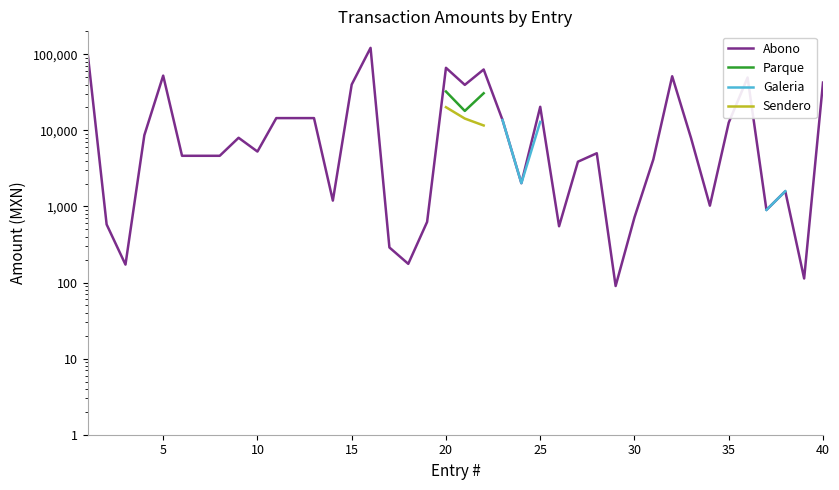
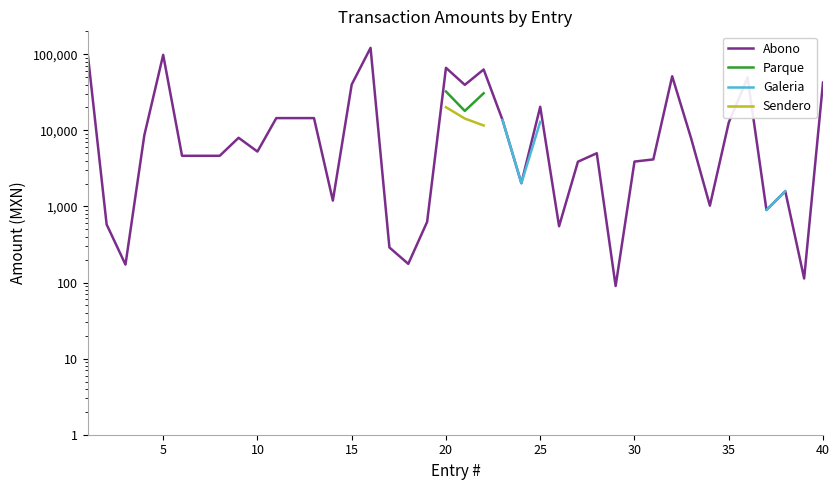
  {
    "Abono": {
-     "5": "50,000",
+     "5": "100,000",
      "10": "5,000",
      "15": "40,000",
      "20": "70,000",
      "25": "20,000",
-     "30": "700",
+     "30": "4,000",
      "40": "40,000"
    },
    "Parque": {
      "5": "9,000",
      "20": "32,000",
      "40": "19,000"
    },
    "Galeria": {
      "25": "13,000"
    },
    "Sendero": {
      "5": "15,000",
      "20": "20,000",
      "40": "12,000"
    }
  }
